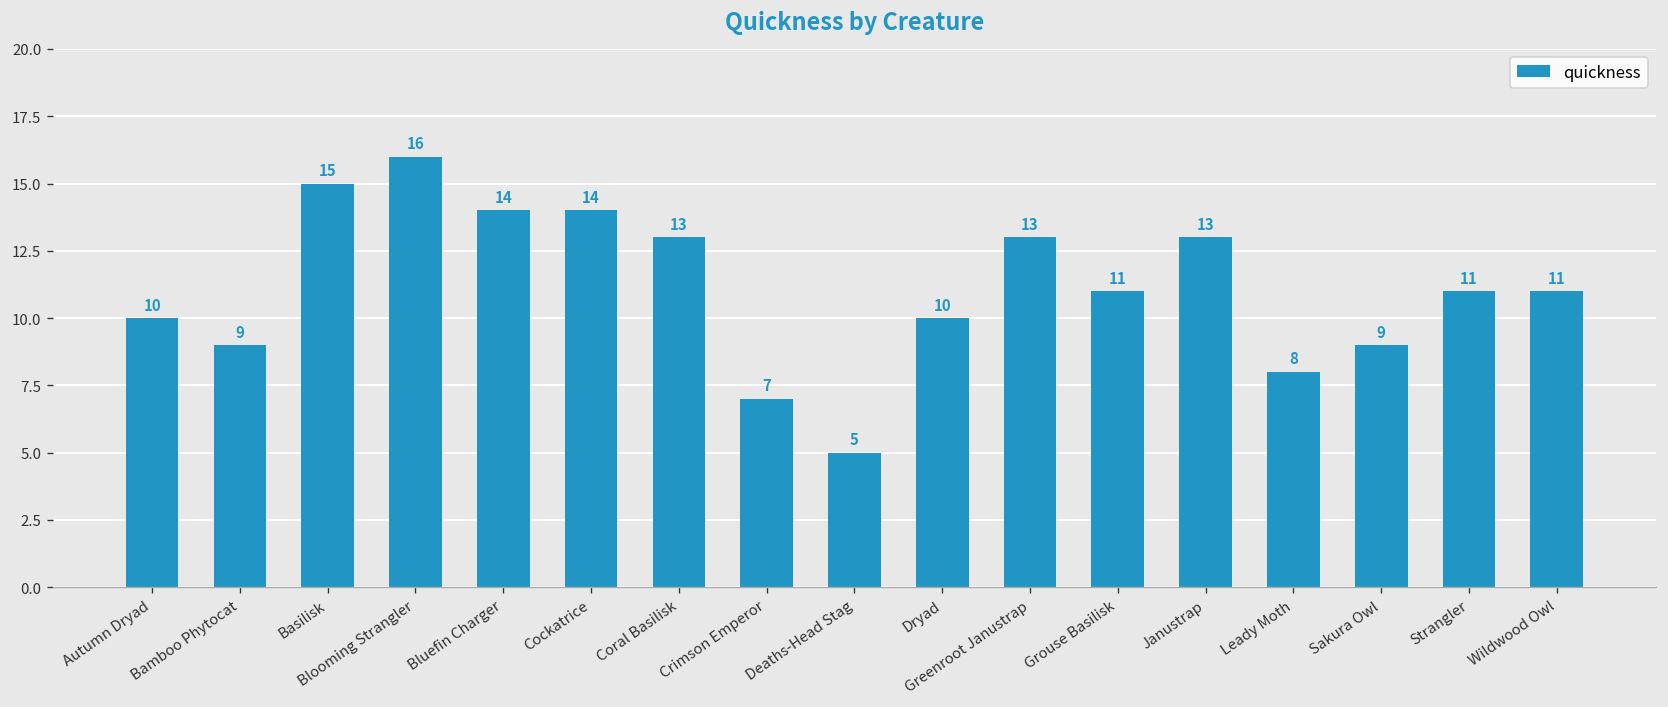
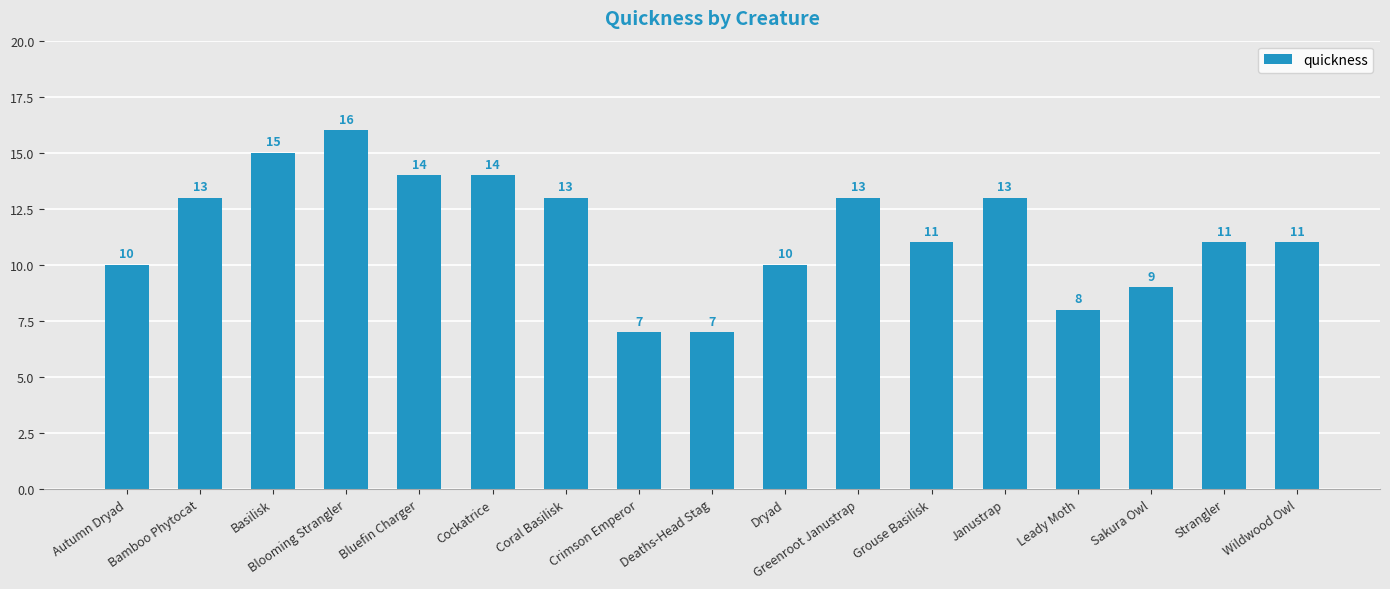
  {
    "Autumn Dryad": 10,
-   "Bamboo Phytocat": 9,
+   "Bamboo Phytocat": 13,
    "Basilisk": 15,
    "Blooming Strangler": 16,
    "Bluefin Charger": 14,
    "Cockatrice": 14,
    "Coral Basilisk": 13,
    "Crimson Emperor": 7,
-   "Deaths-Head Stag": 5,
+   "Deaths-Head Stag": 7,
    "Dryad": 10,
    "Greenroot Janustrap": 13,
    "Grouse Basilisk": 11,
    "Janustrap": 13,
    "Leady Moth": 8,
    "Sakura Owl": 9,
    "Strangler": 11,
    "Wildwood Owl": 11
  }
